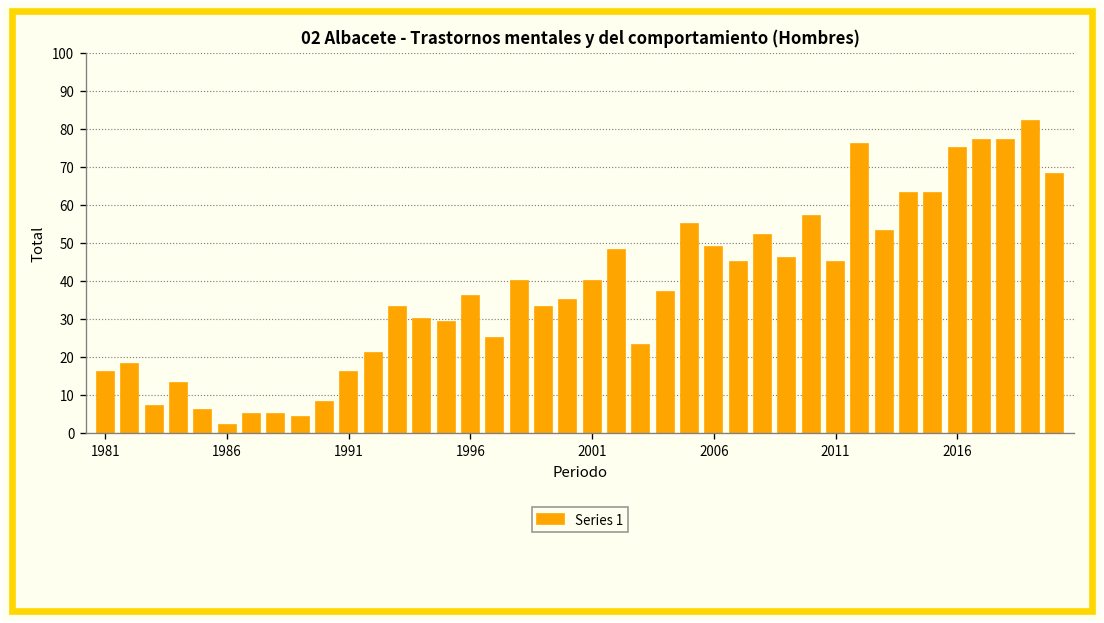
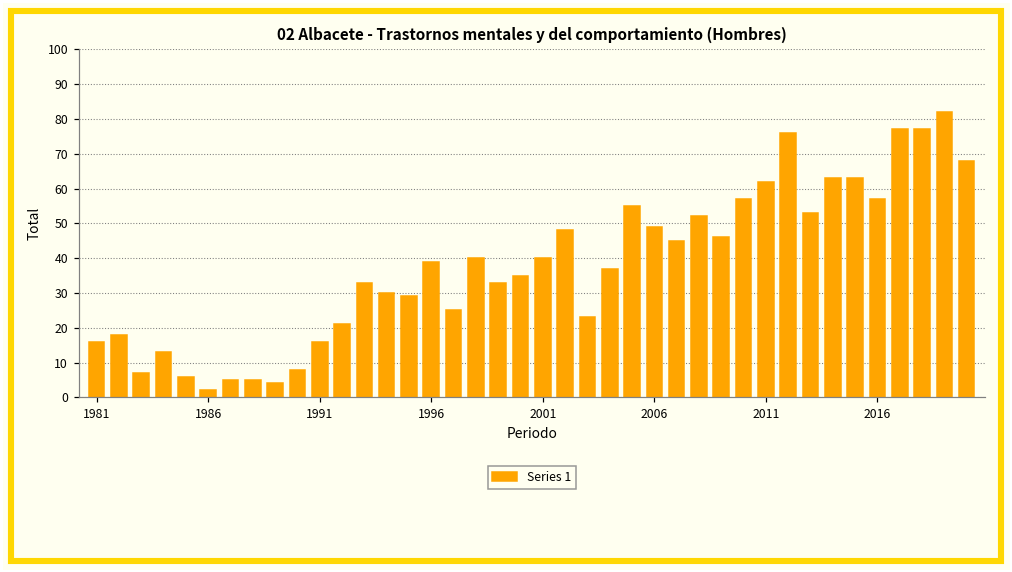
  {
    "1981": 16,
    "1986": 2,
    "1991": 16,
-   "1996": 36,
+   "1996": 39,
    "2001": 40,
    "2006": 49,
-   "2011": 45,
-   "2016": 75
+   "2011": 62,
+   "2016": 57
  }
